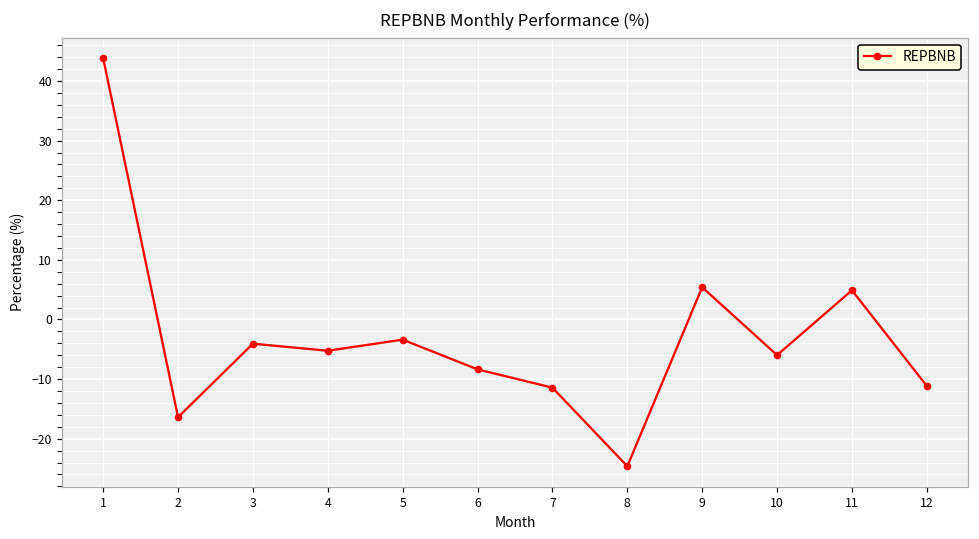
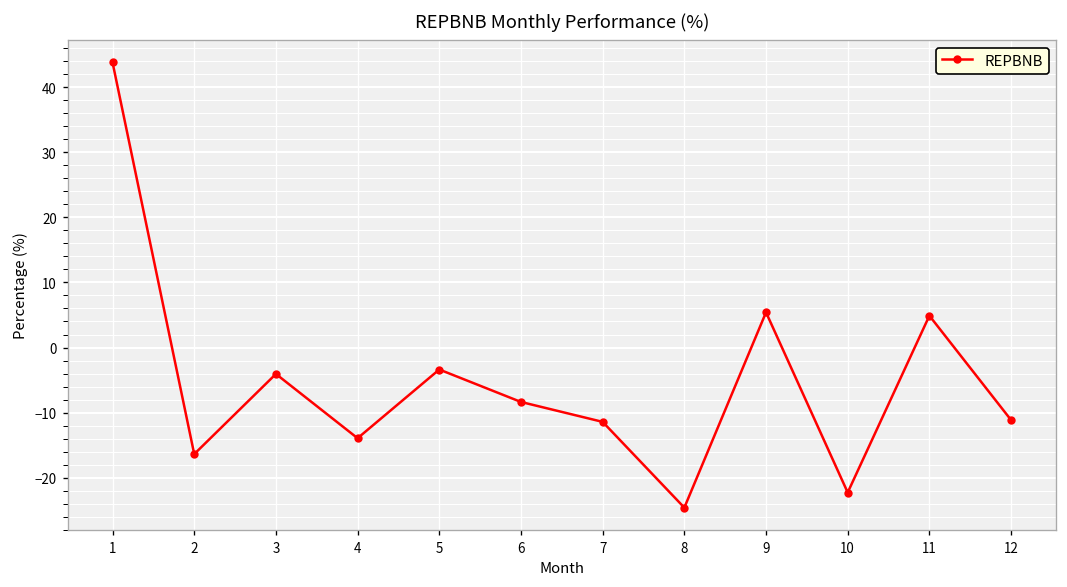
  {
    "1": 44,
    "2": -16,
    "3": -4,
-   "4": -5,
+   "4": -14,
    "5": -3,
    "6": -8,
    "7": -11,
    "8": -25,
    "9": 5,
-   "10": -6,
+   "10": -22,
    "11": 5,
    "12": -11
  }
